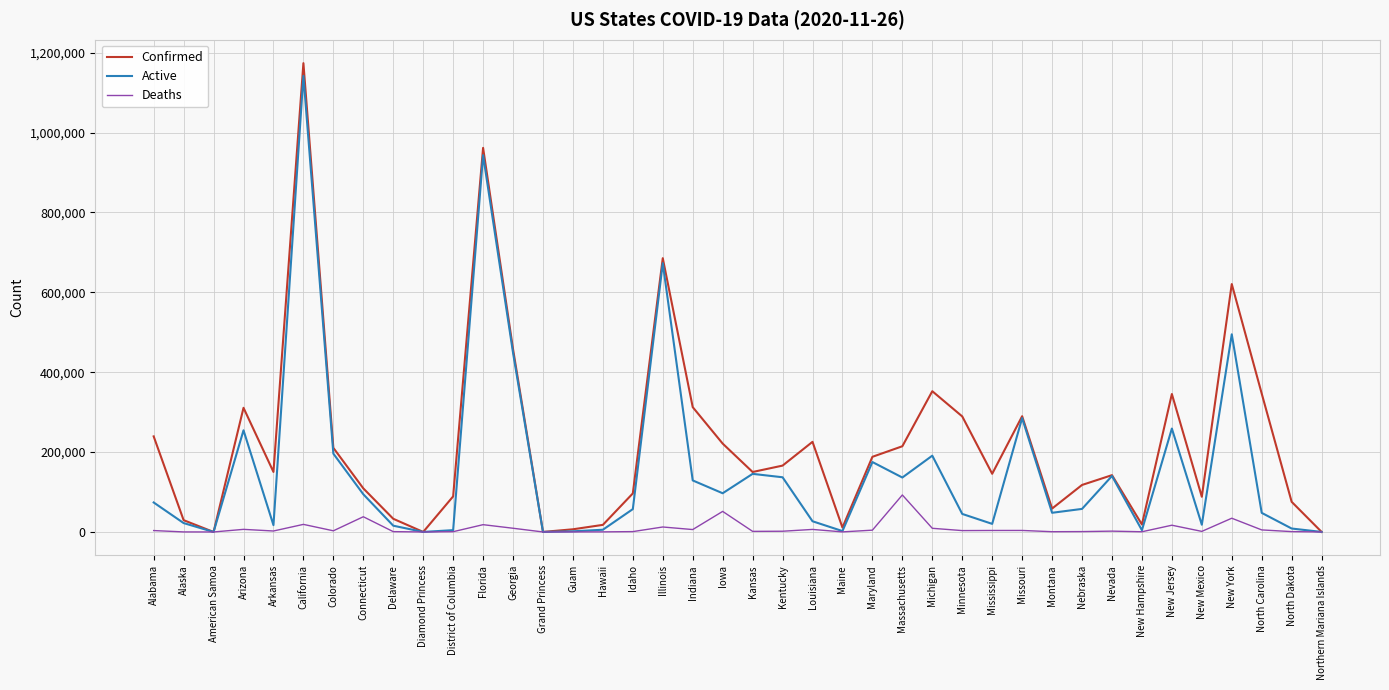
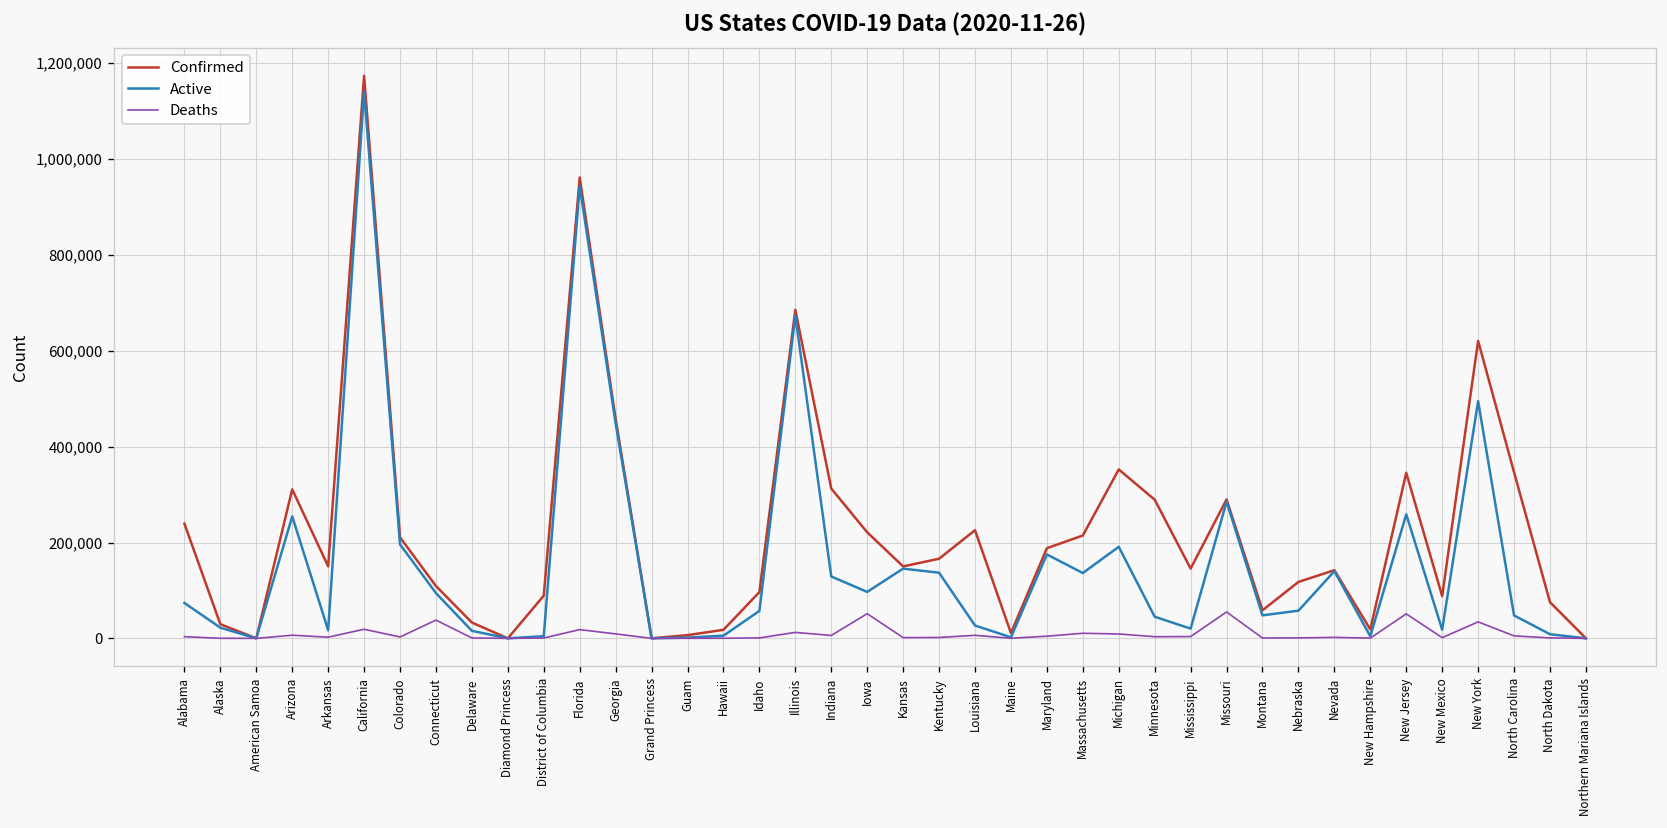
  {
    "Confirmed": {
      "Alabama": "240,000",
      "Alaska": "30,000",
      "Arizona": "310,000",
      "Arkansas": "150,000",
      "California": "1,170,000",
      "Colorado": "210,000",
      "Connecticut": "110,000",
      "Delaware": "30,000",
      "District of Columbia": "90,000",
      "Florida": "960,000",
      "Georgia": "460,000",
      "Hawaii": "20,000",
      "Idaho": "100,000",
      "Illinois": "690,000",
      "Indiana": "310,000",
      "Iowa": "220,000",
      "Kentucky": "170,000",
      "Louisiana": "230,000",
      "Maine": "10,000",
      "Maryland": "190,000",
      "Massachusetts": "210,000",
      "Michigan": "350,000",
      "Minnesota": "290,000",
      "Mississippi": "150,000",
      "Montana": "60,000",
      "Nebraska": "120,000",
      "New Hampshire": "20,000",
      "New Jersey": "350,000",
      "New Mexico": "90,000",
      "New York": "620,000",
      "North Carolina": "350,000",
      "North Dakota": "80,000"
    },
    "Active": {
      "Alabama": "70,000",
      "Alaska": "20,000",
      "Arizona": "250,000",
      "Arkansas": "20,000",
      "California": "1,140,000",
      "Colorado": "200,000",
      "Connecticut": "90,000",
      "Delaware": "20,000",
      "Florida": "940,000",
      "Georgia": "450,000",
      "Idaho": "60,000",
      "Illinois": "670,000",
      "Indiana": "130,000",
      "Iowa": "100,000",
      "Kentucky": "140,000",
      "Louisiana": "30,000",
      "Maryland": "180,000",
      "Massachusetts": "140,000",
      "Michigan": "190,000",
      "Minnesota": "50,000",
      "Mississippi": "20,000",
      "Montana": "50,000",
      "Nebraska": "60,000",
      "New Jersey": "260,000",
      "New Mexico": "20,000",
      "New York": "490,000",
      "North Carolina": "50,000",
      "North Dakota": "10,000"
    },
    "Deaths": {
      "Alabama": "0",
      "Alaska": "0",
      "Arizona": "10,000",
      "Arkansas": "0",
      "California": "20,000",
      "Colorado": "0",
      "Connecticut": "40,000",
      "Delaware": "0",
      "Florida": "20,000",
      "Georgia": "10,000",
      "Idaho": "0",
      "Illinois": "10,000",
      "Indiana": "10,000",
      "Iowa": "50,000",
      "Kansas": "0",
      "Kentucky": "0",
      "Louisiana": "10,000",
      "Maryland": "0",
-     "Massachusetts": "90,000",
+     "Massachusetts": "10,000",
      "Michigan": "10,000",
      "Minnesota": "0",
      "Mississippi": "0",
-     "Missouri": "0",
+     "Missouri": "60,000",
      "Montana": "0",
      "Nebraska": "0",
      "Nevada": "0",
-     "New Jersey": "20,000",
+     "New Jersey": "50,000",
      "New Mexico": "0",
      "New York": "30,000",
      "North Carolina": "10,000",
      "North Dakota": "0"
    }
  }
